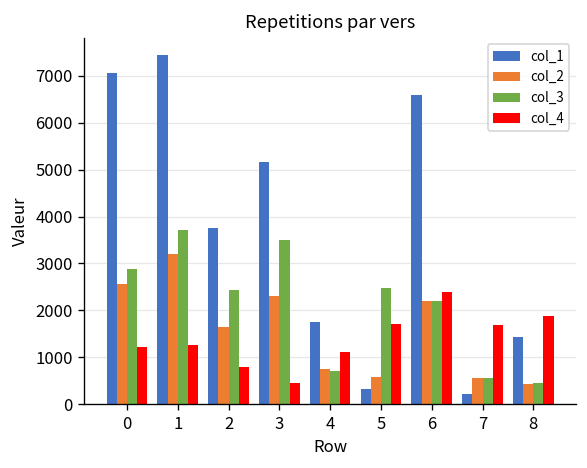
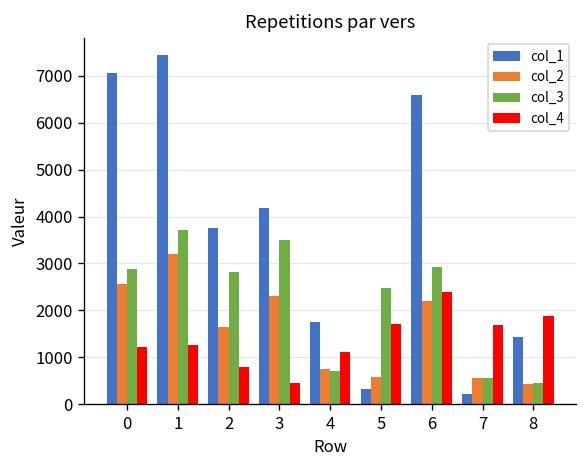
  {
    "col_1": {
      "0": 7100,
      "1": 7400,
      "2": 3800,
-     "3": 5200,
+     "3": 4200,
      "4": 1800,
      "5": 300,
      "6": 6600,
      "7": 200,
      "8": 1400
    },
    "col_2": {
      "0": 2600,
      "1": 3200,
      "2": 1600,
      "3": 2300,
      "4": 800,
      "5": 600,
      "6": 2200,
      "7": 600,
      "8": 400
    },
    "col_3": {
      "0": 2900,
      "1": 3700,
-     "2": 2400,
+     "2": 2800,
      "3": 3500,
      "4": 700,
      "5": 2500,
-     "6": 2200,
+     "6": 2900,
      "7": 600,
      "8": 400
    },
    "col_4": {
      "0": 1200,
      "1": 1300,
      "2": 800,
      "3": 500,
      "4": 1100,
      "5": 1700,
      "6": 2400,
      "7": 1700,
      "8": 1900
    }
  }
